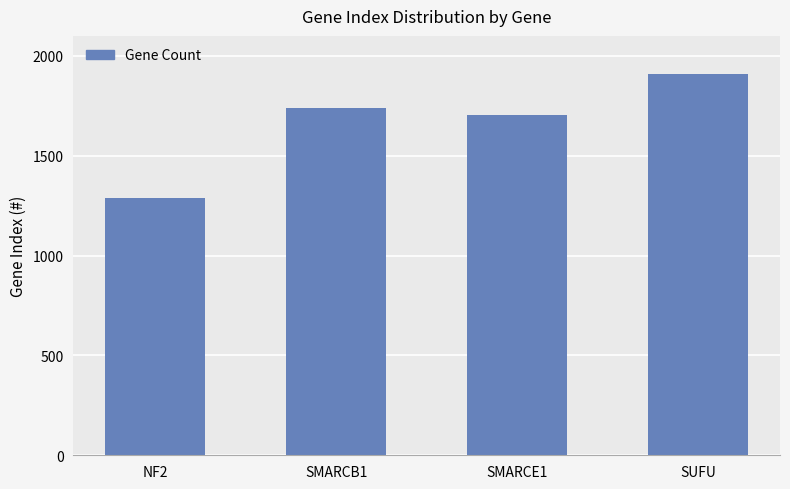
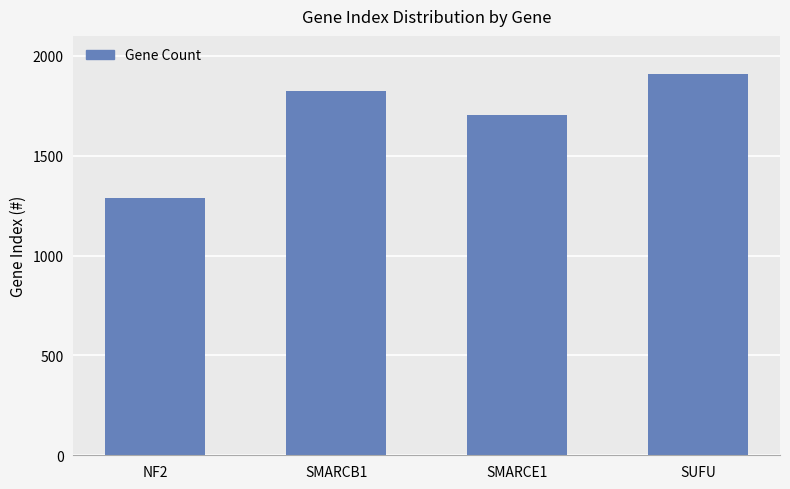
  {
    "NF2": 1290,
-   "SMARCB1": 1740,
+   "SMARCB1": 1820,
    "SMARCE1": 1700,
    "SUFU": 1910
  }
